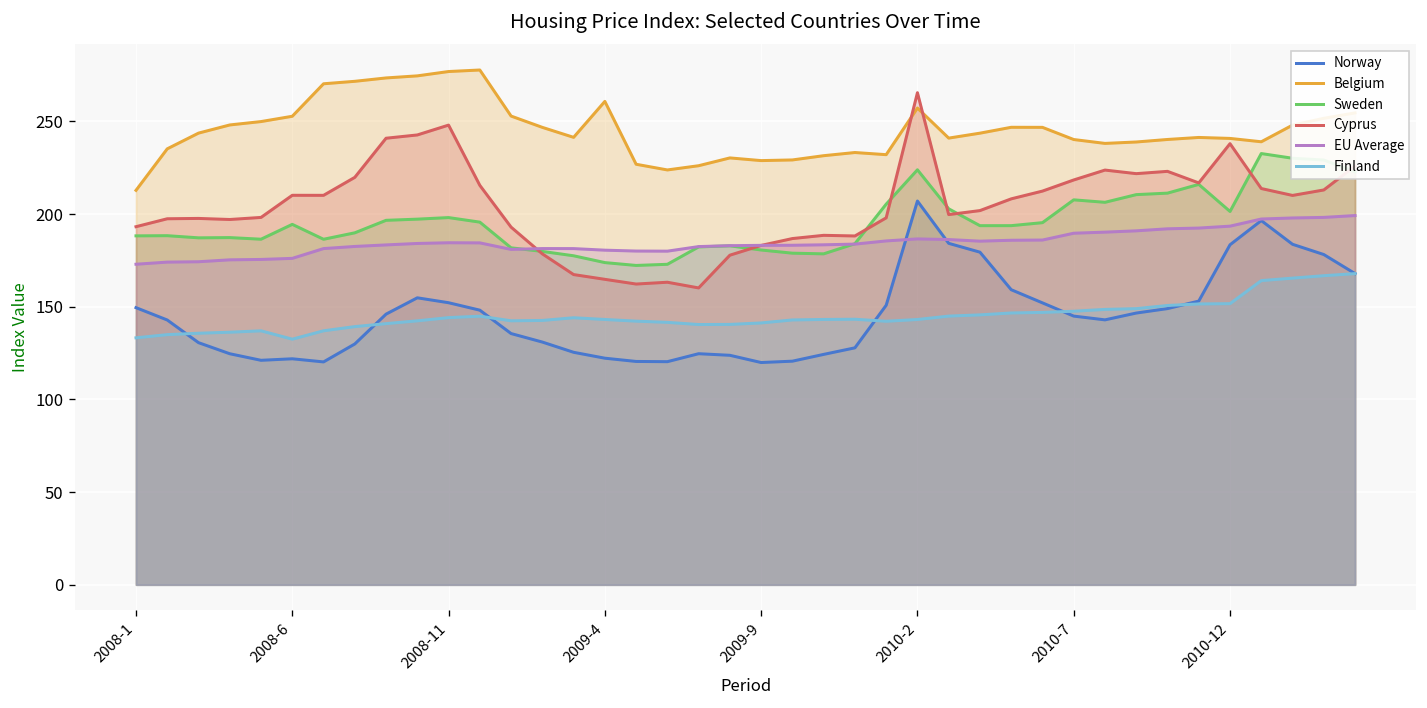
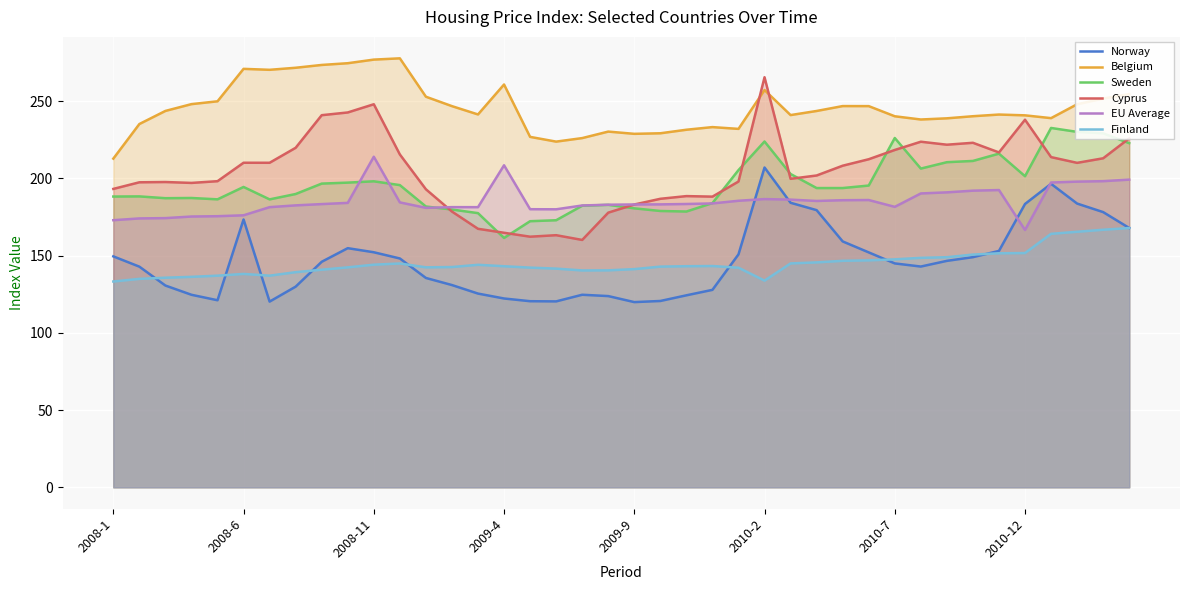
  {
    "Norway": {
      "2008-1": 150,
-     "2008-6": 122,
+     "2008-6": 173,
      "2008-11": 152,
      "2009-4": 122,
      "2009-9": 120,
      "2010-2": 207,
      "2010-7": 145,
      "2010-12": 183
    },
    "Belgium": {
      "2008-1": 213,
-     "2008-6": 253,
+     "2008-6": 271,
      "2008-11": 277,
      "2009-4": 261,
      "2009-9": 229,
      "2010-2": 257,
      "2010-7": 240,
      "2010-12": 241
    },
    "Sweden": {
      "2008-1": 188,
      "2008-6": 194,
      "2008-11": 198,
-     "2009-4": 174,
+     "2009-4": 161,
      "2009-9": 181,
      "2010-2": 224,
-     "2010-7": 208,
+     "2010-7": 226,
      "2010-12": 201
    },
    "Cyprus": {
      "2008-1": 193,
      "2008-6": 210,
      "2008-11": 248,
      "2009-4": 165,
      "2010-2": 265,
      "2010-7": 218,
      "2010-12": 238
    },
    "EU Average": {
      "2008-1": 173,
      "2008-6": 176,
-     "2008-11": 185,
-     "2009-4": 181,
+     "2008-11": 214,
+     "2009-4": 208,
      "2010-2": 187,
-     "2010-7": 190,
-     "2010-12": 193
+     "2010-7": 182,
+     "2010-12": 167
    },
    "Finland": {
      "2008-1": 133,
-     "2008-6": 133,
+     "2008-6": 138,
      "2008-11": 144,
      "2009-4": 143,
      "2009-9": 141,
-     "2010-2": 143,
+     "2010-2": 134,
      "2010-7": 148,
      "2010-12": 152
    }
  }
